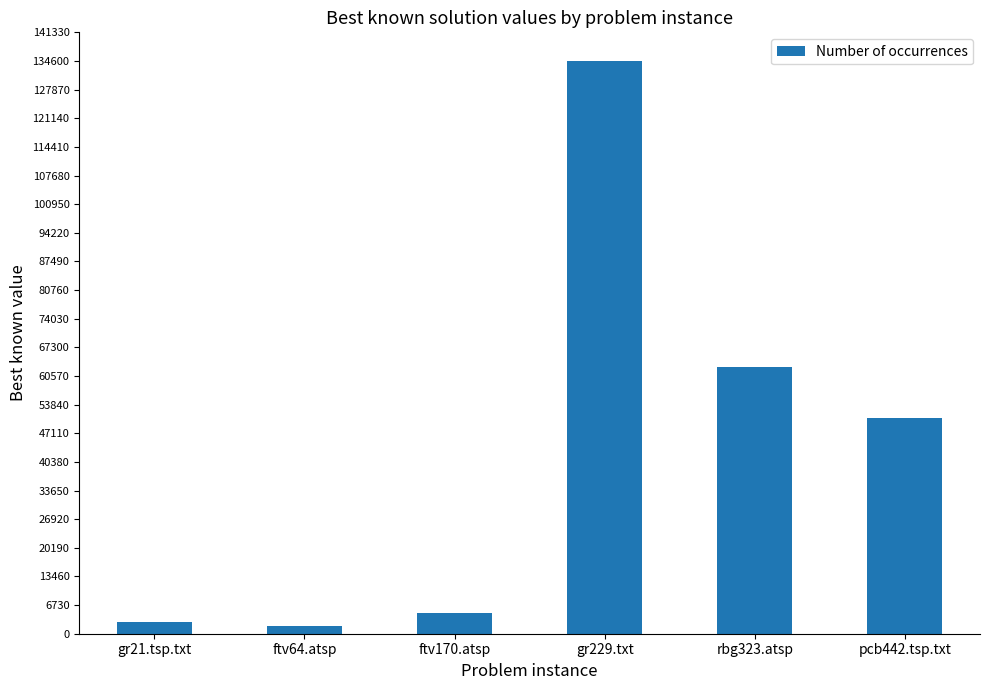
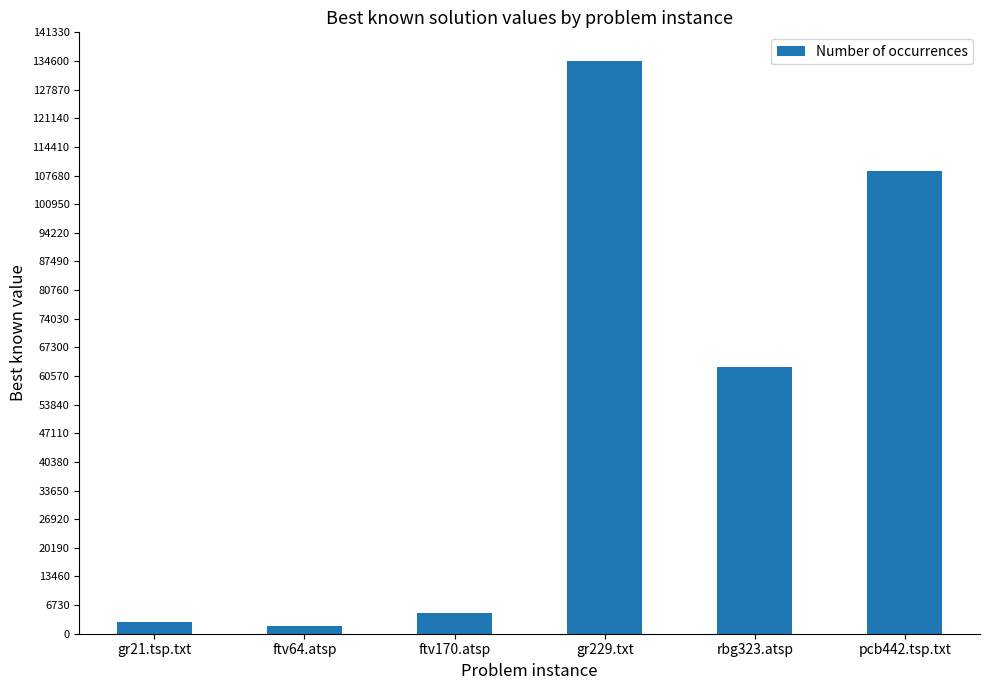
  {
    "gr21.tsp.txt": 3000,
    "ftv64.atsp": 2000,
    "ftv170.atsp": 5000,
    "gr229.txt": 135000,
    "rbg323.atsp": 63000,
-   "pcb442.tsp.txt": 51000
+   "pcb442.tsp.txt": 109000
  }
